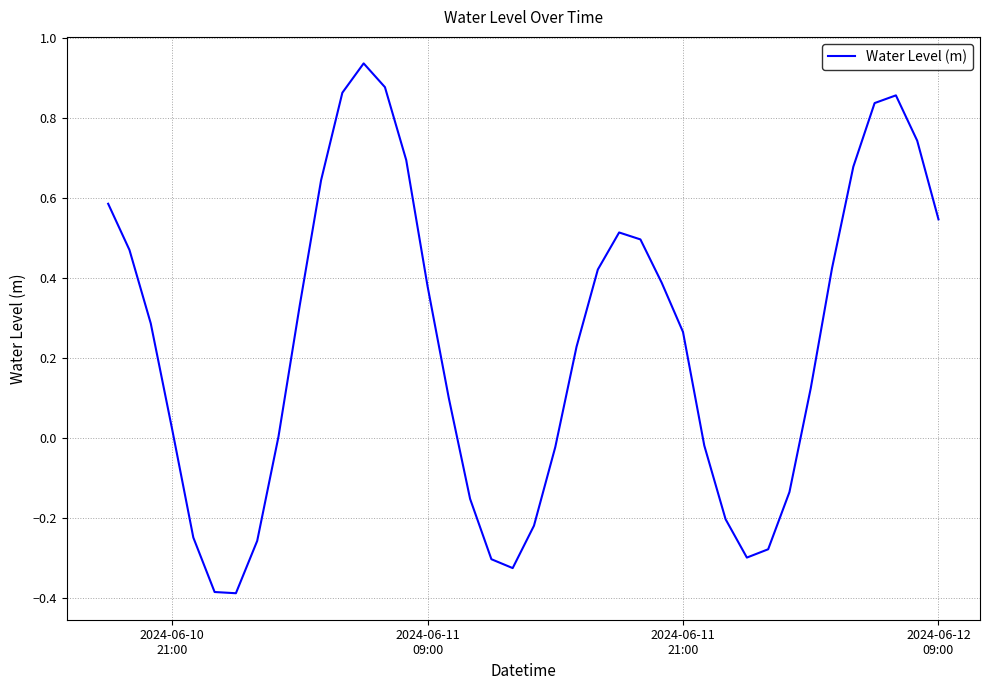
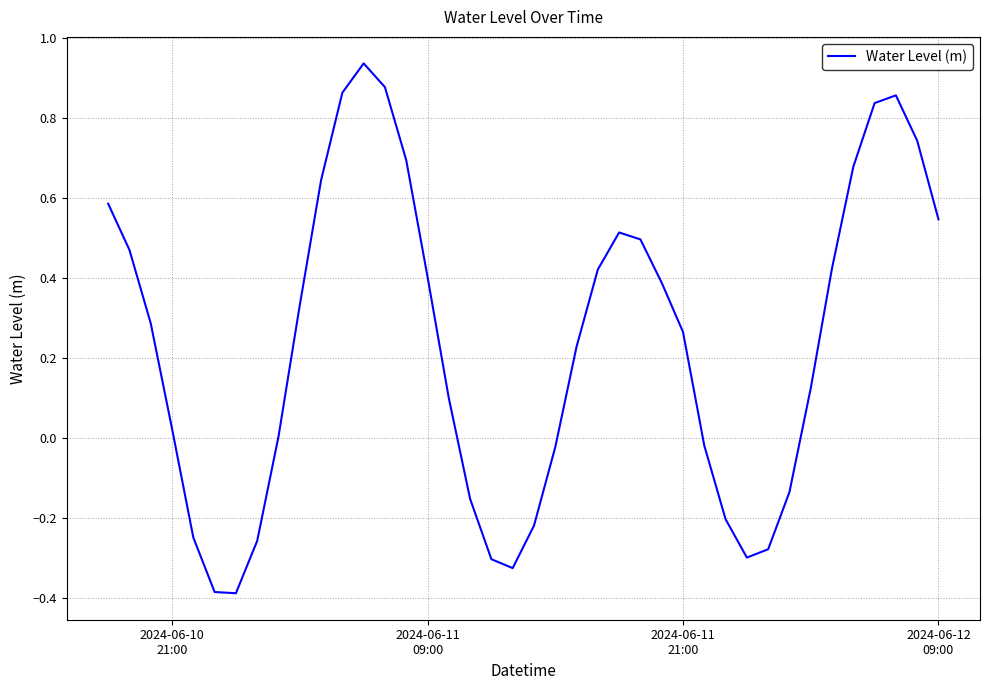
  {
    "2024-06-10 21:00": 0.02,
-   "2024-06-11 09:00": 0.38,
+   "2024-06-11 09:00": 0.40,
    "2024-06-11 21:00": 0.27,
    "2024-06-12 09:00": 0.55
  }
